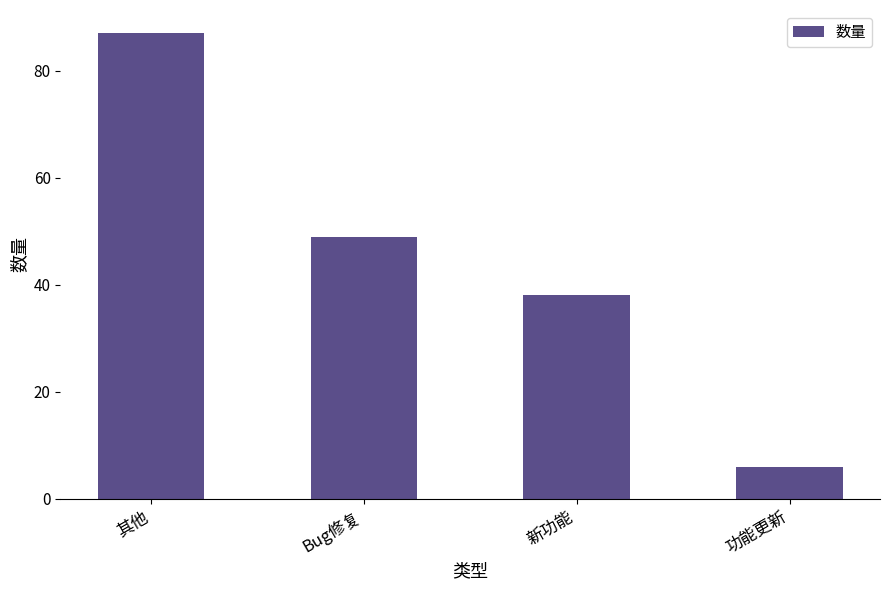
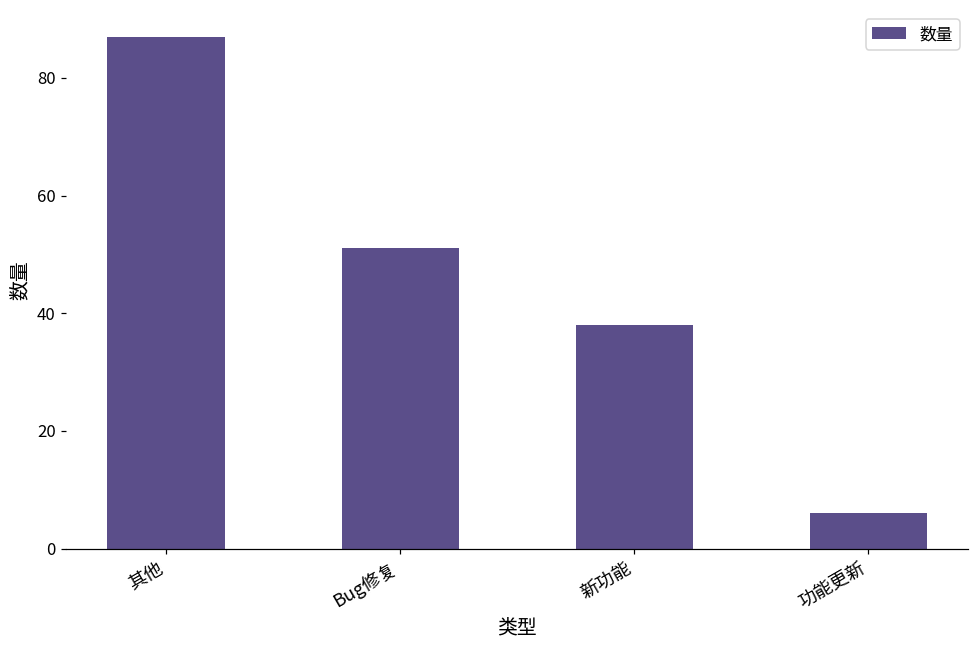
  {
    "其他": 87,
-   "Bug修复": 49,
+   "Bug修复": 51,
    "新功能": 38,
    "功能更新": 6
  }
